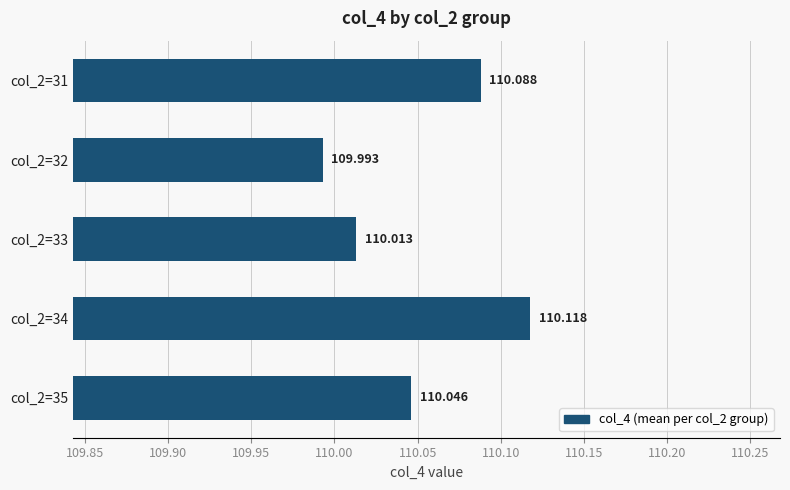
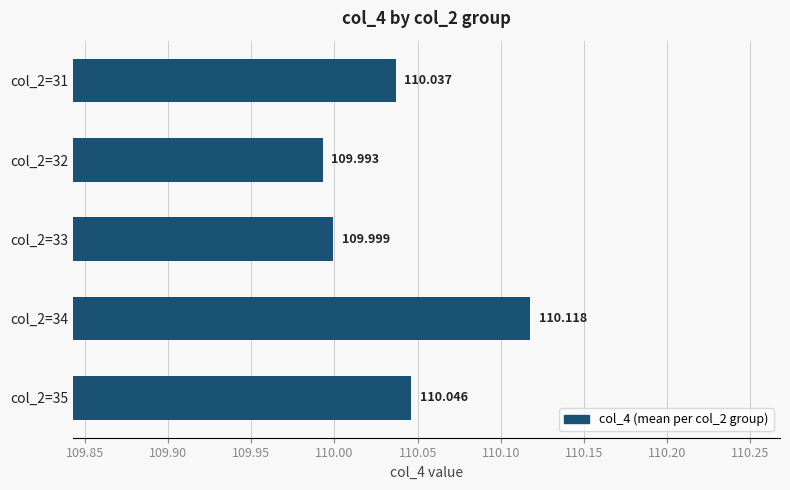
  {
-   "col_2=31": 110.088,
+   "col_2=31": 110.037,
    "col_2=32": 109.993,
-   "col_2=33": 110.013,
+   "col_2=33": 109.999,
    "col_2=34": 110.118,
    "col_2=35": 110.046
  }
